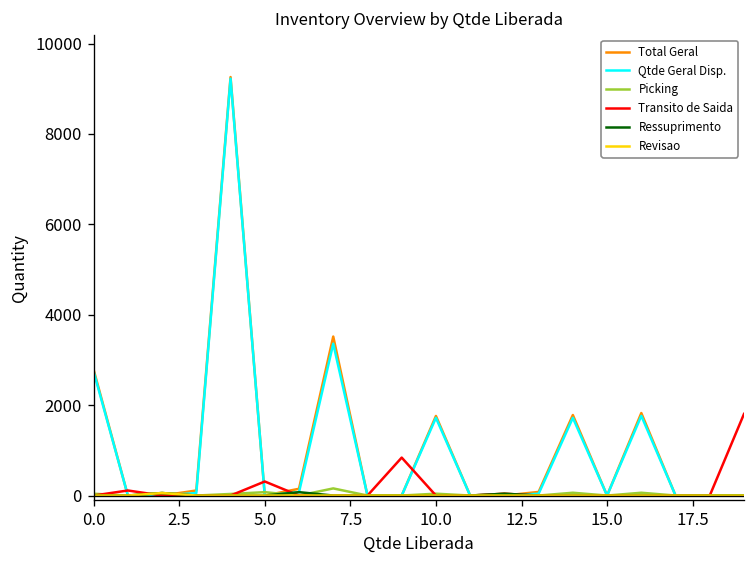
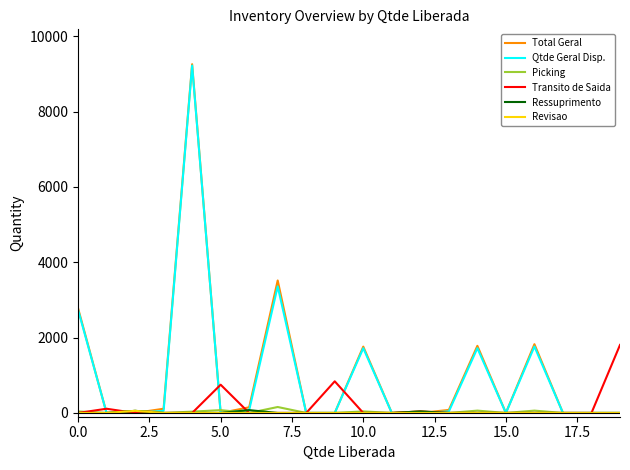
  {
    "Picking": {
      "5.0": 100
    },
    "Transito de Saida": {
-     "5.0": 300
+     "5.0": 800
    }
  }
